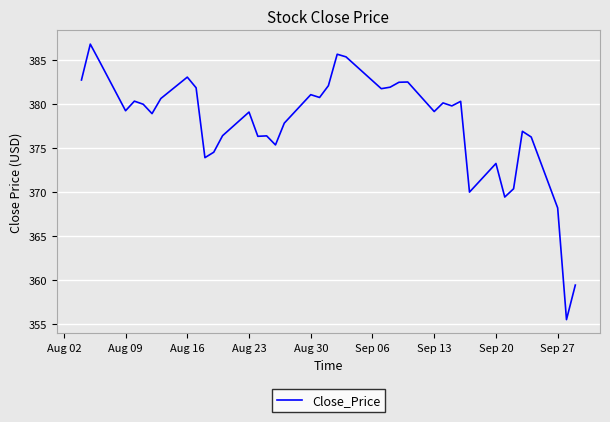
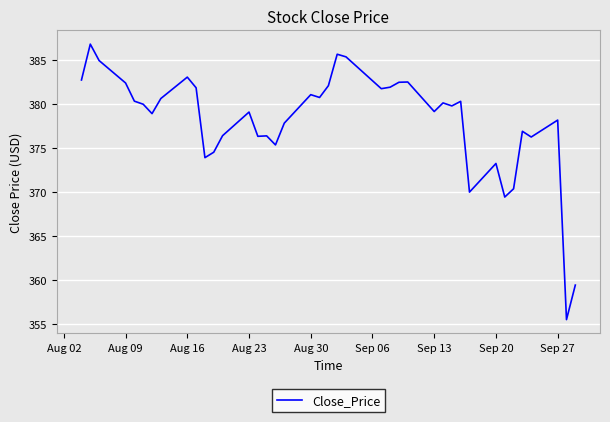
  {
-   "Aug 09": 379,
+   "Aug 09": 382,
    "Aug 16": 383,
    "Aug 23": 379,
    "Aug 30": 381,
    "Sep 13": 379,
    "Sep 20": 373,
-   "Sep 27": 368
+   "Sep 27": 378
  }
